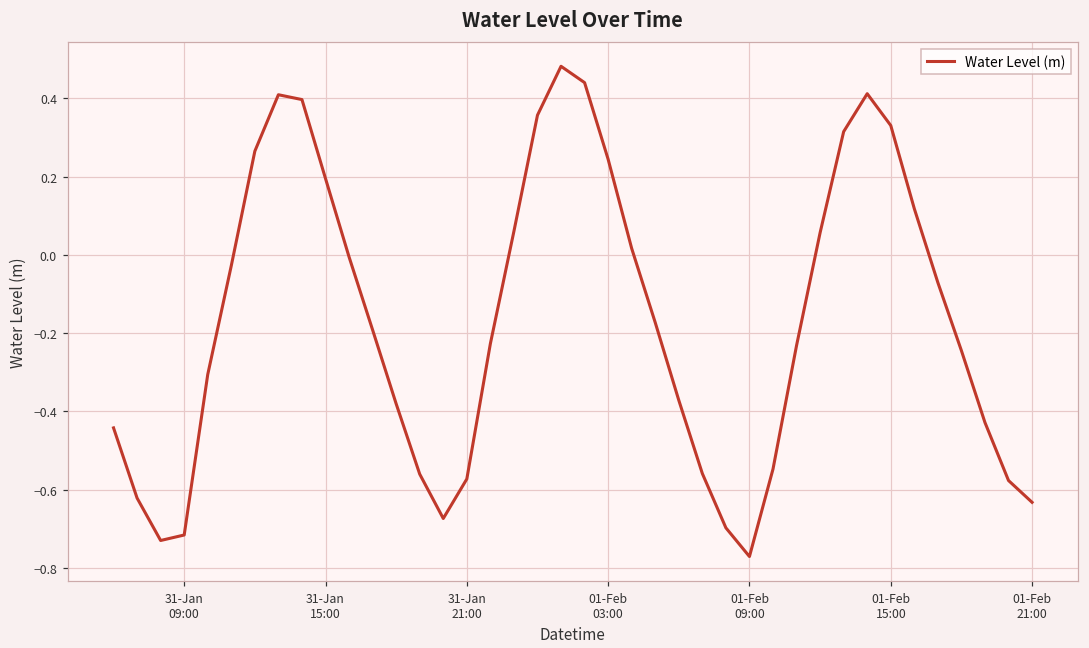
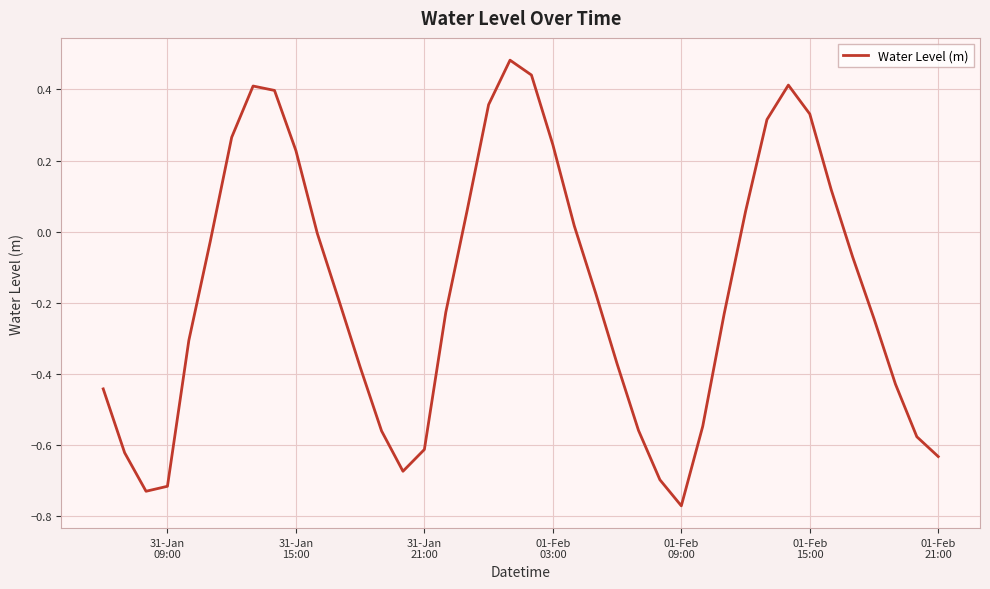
  {
    "31-Jan 09:00": -0.72,
-   "31-Jan 15:00": 0.20,
-   "31-Jan 21:00": -0.57,
+   "31-Jan 15:00": 0.23,
+   "31-Jan 21:00": -0.61,
    "01-Feb 03:00": 0.24,
    "01-Feb 09:00": -0.77,
    "01-Feb 15:00": 0.33,
    "01-Feb 21:00": -0.63
  }
